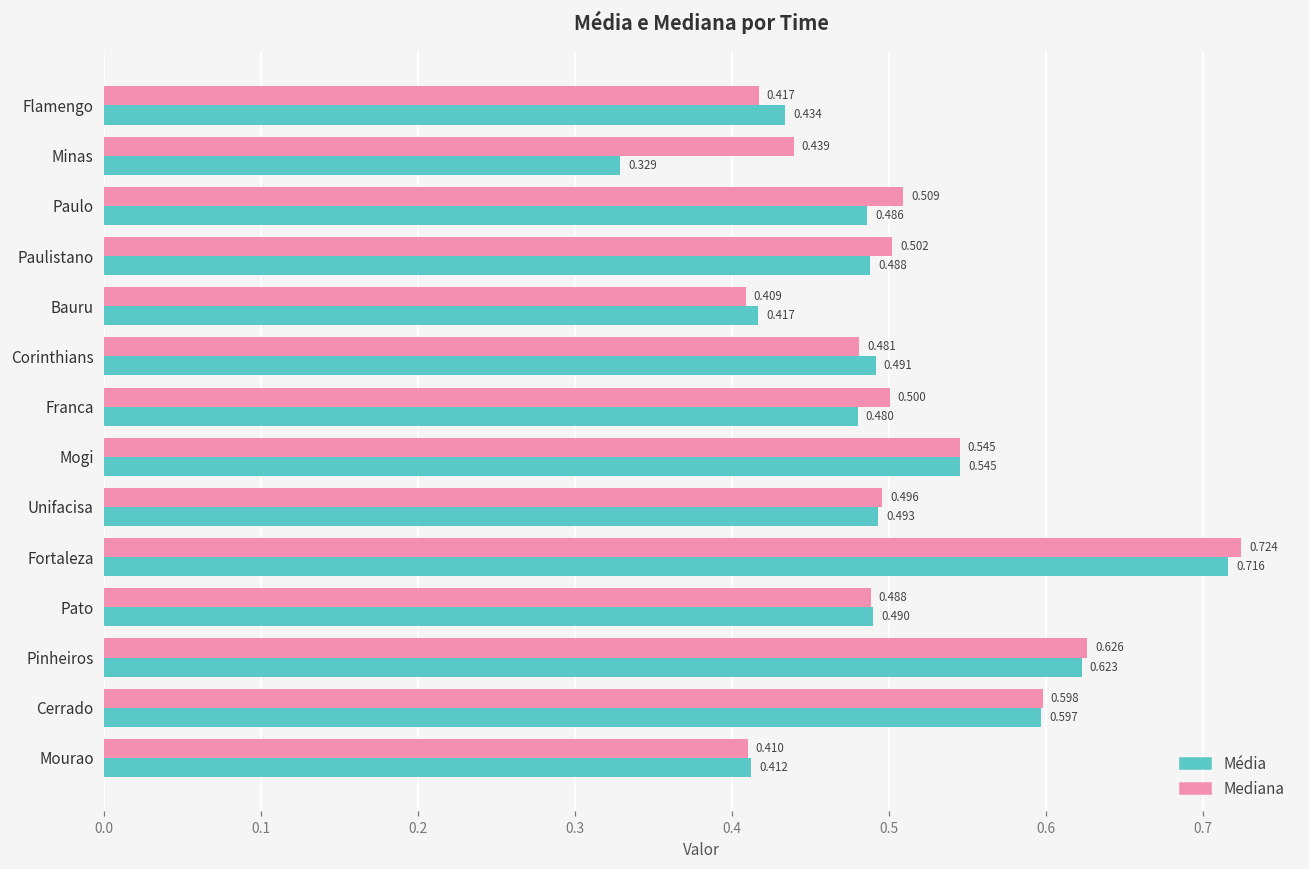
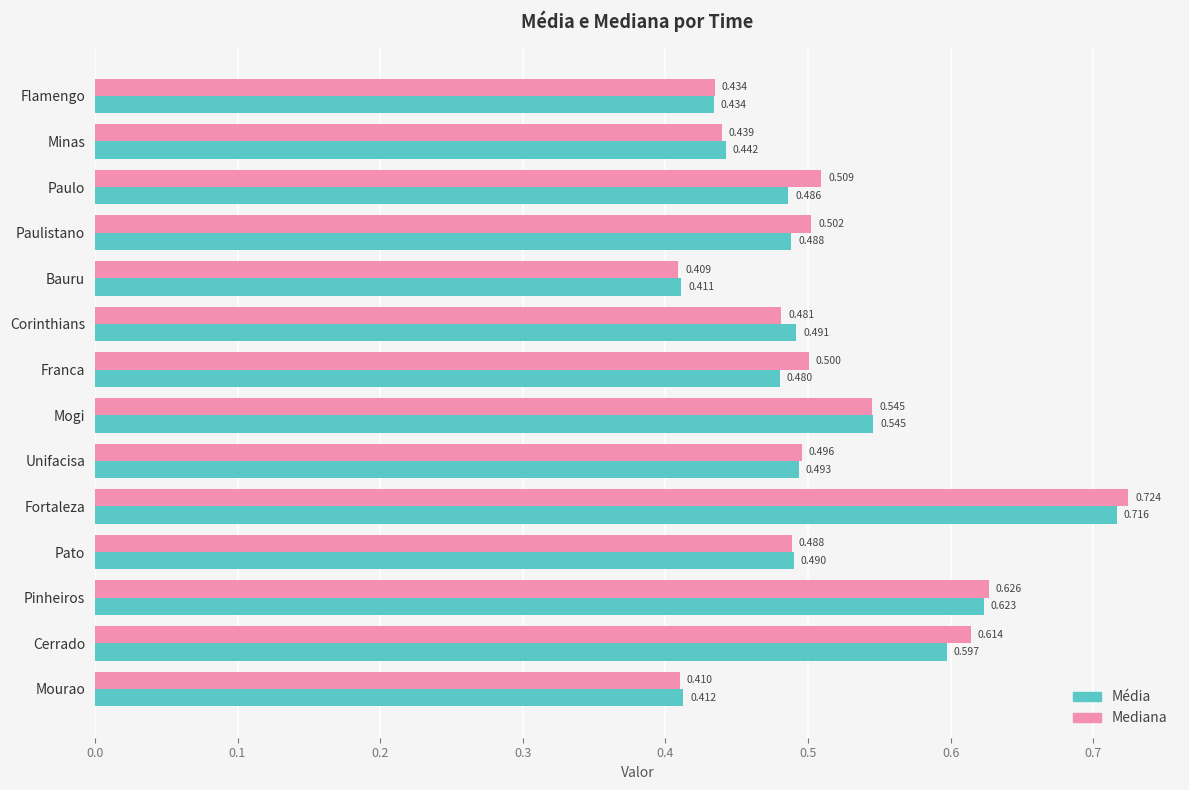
  {
    "Média": {
      "Flamengo": 0.434,
-     "Minas": 0.329,
+     "Minas": 0.442,
      "Paulo": 0.486,
      "Paulistano": 0.488,
-     "Bauru": 0.417,
+     "Bauru": 0.411,
      "Corinthians": 0.491,
      "Franca": 0.480,
      "Mogi": 0.545,
      "Unifacisa": 0.493,
      "Fortaleza": 0.716,
      "Pato": 0.490,
      "Pinheiros": 0.623,
      "Cerrado": 0.597,
      "Mourao": 0.412
    },
    "Mediana": {
-     "Flamengo": 0.417,
+     "Flamengo": 0.434,
      "Minas": 0.439,
      "Paulo": 0.509,
      "Paulistano": 0.502,
      "Bauru": 0.409,
      "Corinthians": 0.481,
      "Franca": 0.500,
      "Mogi": 0.545,
      "Unifacisa": 0.496,
      "Fortaleza": 0.724,
      "Pato": 0.488,
      "Pinheiros": 0.626,
-     "Cerrado": 0.598,
+     "Cerrado": 0.614,
      "Mourao": 0.410
    }
  }
